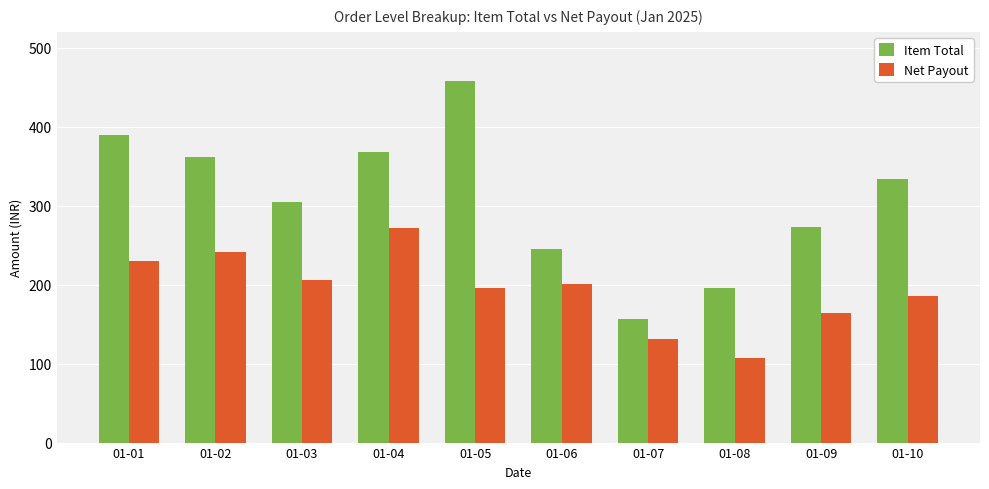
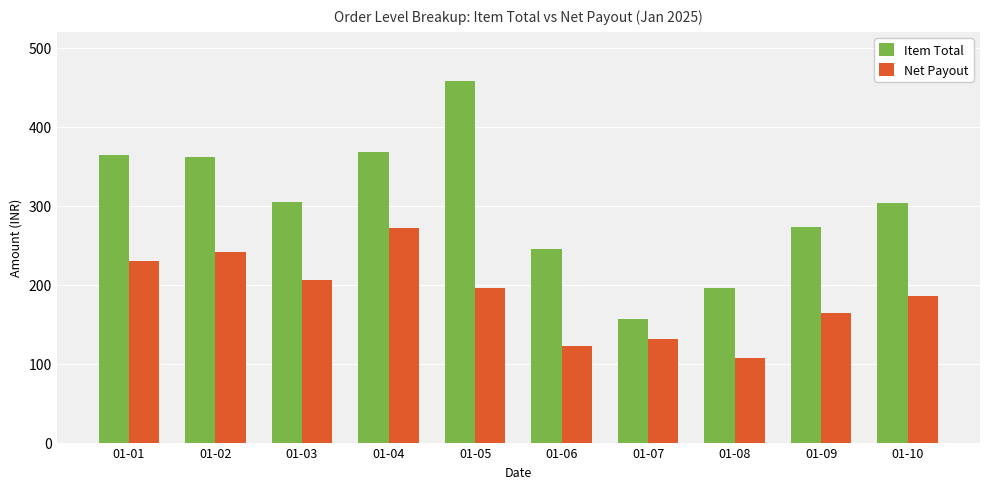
  {
    "Item Total": {
-     "01-01": 390,
+     "01-01": 360,
      "01-02": 360,
      "01-03": 300,
      "01-04": 370,
      "01-05": 460,
      "01-06": 250,
      "01-07": 160,
      "01-08": 200,
      "01-09": 270,
-     "01-10": 330
+     "01-10": 300
    },
    "Net Payout": {
      "01-01": 230,
      "01-02": 240,
      "01-03": 210,
      "01-04": 270,
      "01-05": 200,
-     "01-06": 200,
+     "01-06": 120,
      "01-07": 130,
      "01-08": 110,
      "01-09": 160,
      "01-10": 190
    }
  }
